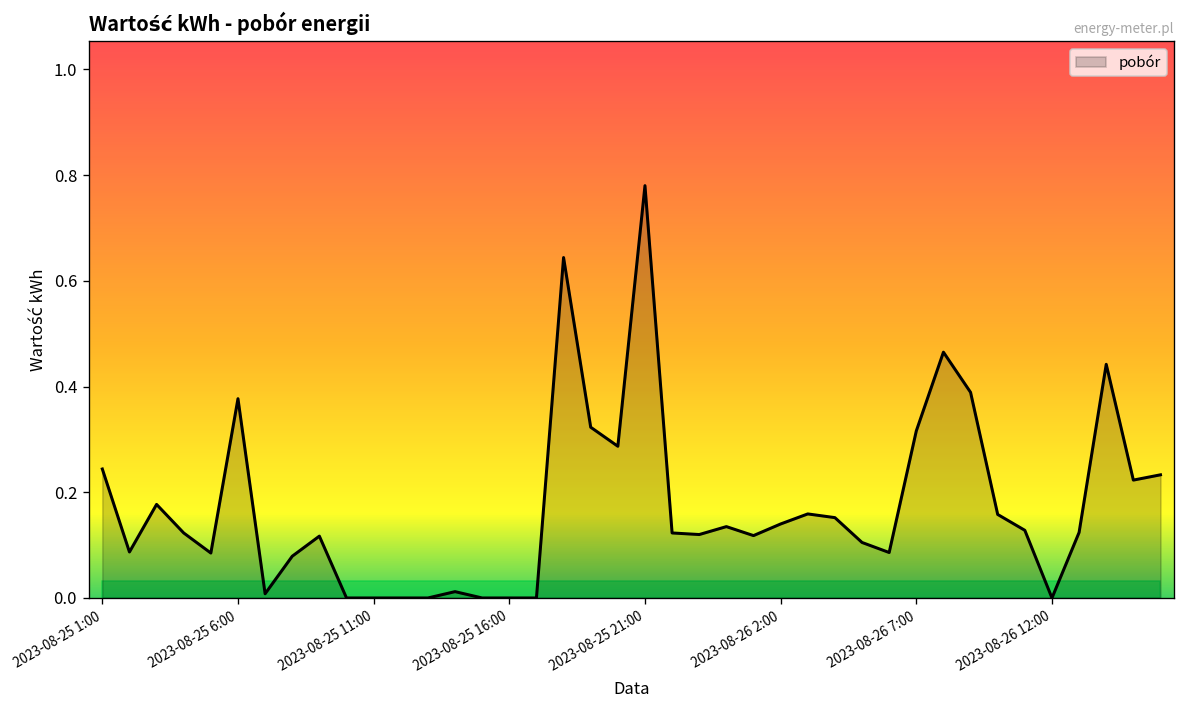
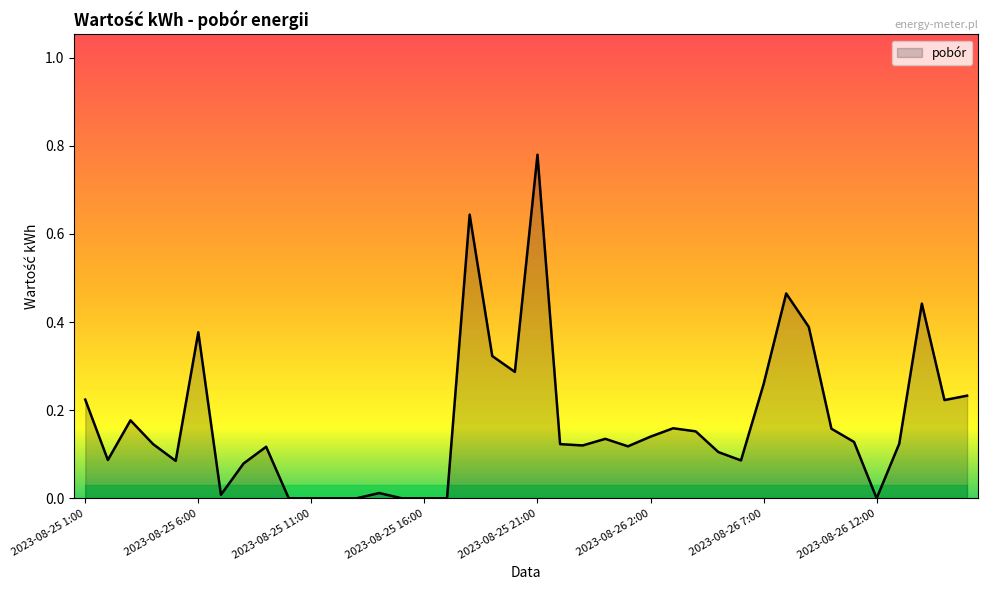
  {
    "pobór": {
-     "2023-08-25 1:00": 0.24,
+     "2023-08-25 1:00": 0.22,
      "2023-08-25 6:00": 0.38,
      "2023-08-25 11:00": 0.00,
      "2023-08-25 16:00": 0.00,
      "2023-08-25 21:00": 0.78,
      "2023-08-26 2:00": 0.14,
-     "2023-08-26 7:00": 0.32,
+     "2023-08-26 7:00": 0.26,
      "2023-08-26 12:00": 0.00
    }
  }
